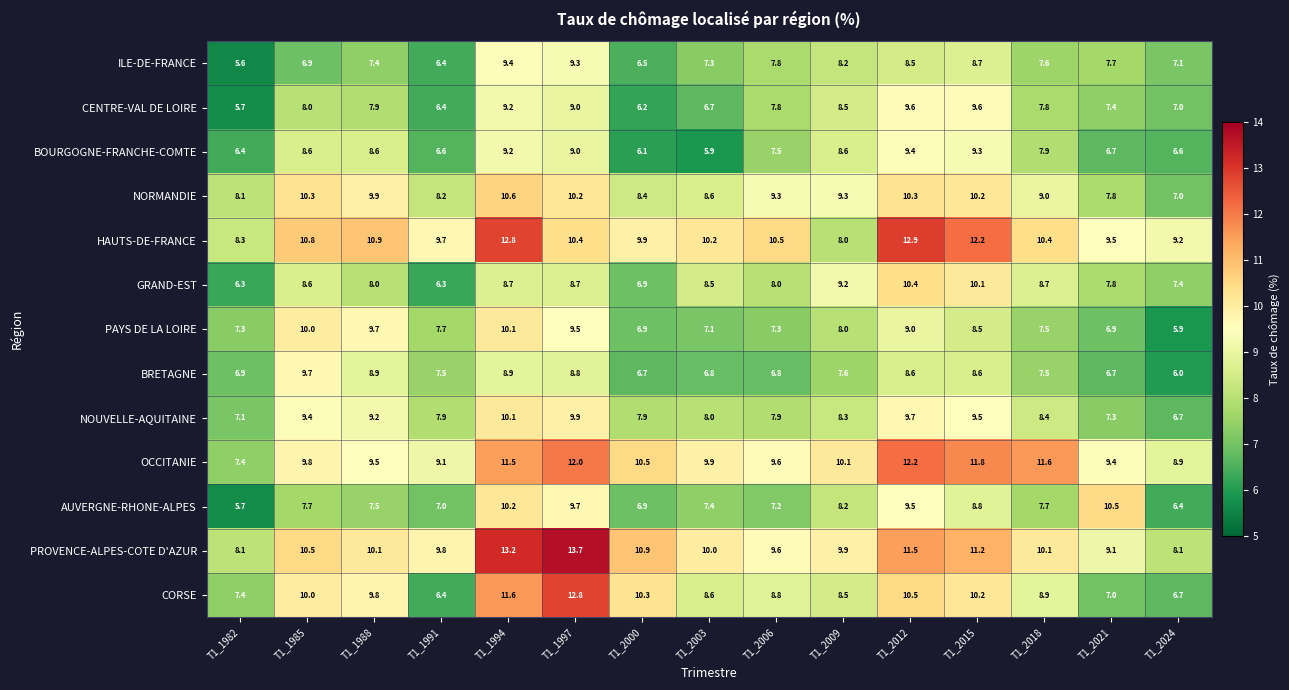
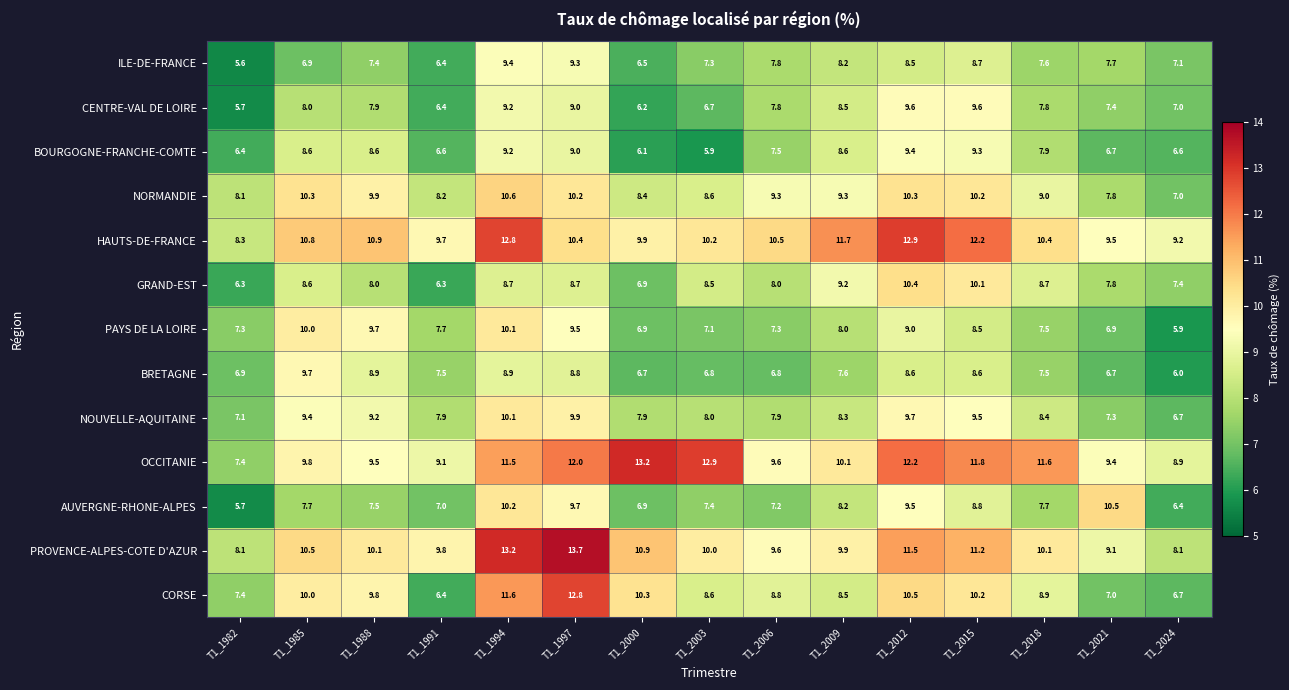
  {
    "ILE-DE-FRANCE": {
      "T1_1982": 5.6,
      "T1_1985": 6.9,
      "T1_1988": 7.4,
      "T1_1991": 6.4,
      "T1_1994": 9.4,
      "T1_1997": 9.3,
      "T1_2000": 6.5,
      "T1_2003": 7.3,
      "T1_2006": 7.8,
      "T1_2009": 8.2,
      "T1_2012": 8.5,
      "T1_2015": 8.7,
      "T1_2018": 7.6,
      "T1_2021": 7.7,
      "T1_2024": 7.1
    },
    "CENTRE-VAL DE LOIRE": {
      "T1_1982": 5.7,
      "T1_1985": 8.0,
      "T1_1988": 7.9,
      "T1_1991": 6.4,
      "T1_1994": 9.2,
      "T1_1997": 9.0,
      "T1_2000": 6.2,
      "T1_2003": 6.7,
      "T1_2006": 7.8,
      "T1_2009": 8.5,
      "T1_2012": 9.6,
      "T1_2015": 9.6,
      "T1_2018": 7.8,
      "T1_2021": 7.4,
      "T1_2024": 7.0
    },
    "BOURGOGNE-FRANCHE-COMTE": {
      "T1_1982": 6.4,
      "T1_1985": 8.6,
      "T1_1988": 8.6,
      "T1_1991": 6.6,
      "T1_1994": 9.2,
      "T1_1997": 9.0,
      "T1_2000": 6.1,
      "T1_2003": 5.9,
      "T1_2006": 7.5,
      "T1_2009": 8.6,
      "T1_2012": 9.4,
      "T1_2015": 9.3,
      "T1_2018": 7.9,
      "T1_2021": 6.7,
      "T1_2024": 6.6
    },
    "NORMANDIE": {
      "T1_1982": 8.1,
      "T1_1985": 10.3,
      "T1_1988": 9.9,
      "T1_1991": 8.2,
      "T1_1994": 10.6,
      "T1_1997": 10.2,
      "T1_2000": 8.4,
      "T1_2003": 8.6,
      "T1_2006": 9.3,
      "T1_2009": 9.3,
      "T1_2012": 10.3,
      "T1_2015": 10.2,
      "T1_2018": 9.0,
      "T1_2021": 7.8,
      "T1_2024": 7.0
    },
    "HAUTS-DE-FRANCE": {
      "T1_1982": 8.3,
      "T1_1985": 10.8,
      "T1_1988": 10.9,
      "T1_1991": 9.7,
      "T1_1994": 12.8,
      "T1_1997": 10.4,
      "T1_2000": 9.9,
      "T1_2003": 10.2,
      "T1_2006": 10.5,
-     "T1_2009": 8.0,
+     "T1_2009": 11.7,
      "T1_2012": 12.9,
      "T1_2015": 12.2,
      "T1_2018": 10.4,
      "T1_2021": 9.5,
      "T1_2024": 9.2
    },
    "GRAND-EST": {
      "T1_1982": 6.3,
      "T1_1985": 8.6,
      "T1_1988": 8.0,
      "T1_1991": 6.3,
      "T1_1994": 8.7,
      "T1_1997": 8.7,
      "T1_2000": 6.9,
      "T1_2003": 8.5,
      "T1_2006": 8.0,
      "T1_2009": 9.2,
      "T1_2012": 10.4,
      "T1_2015": 10.1,
      "T1_2018": 8.7,
      "T1_2021": 7.8,
      "T1_2024": 7.4
    },
    "PAYS DE LA LOIRE": {
      "T1_1982": 7.3,
      "T1_1985": 10.0,
      "T1_1988": 9.7,
      "T1_1991": 7.7,
      "T1_1994": 10.1,
      "T1_1997": 9.5,
      "T1_2000": 6.9,
      "T1_2003": 7.1,
      "T1_2006": 7.3,
      "T1_2009": 8.0,
      "T1_2012": 9.0,
      "T1_2015": 8.5,
      "T1_2018": 7.5,
      "T1_2021": 6.9,
      "T1_2024": 5.9
    },
    "BRETAGNE": {
      "T1_1982": 6.9,
      "T1_1985": 9.7,
      "T1_1988": 8.9,
      "T1_1991": 7.5,
      "T1_1994": 8.9,
      "T1_1997": 8.8,
      "T1_2000": 6.7,
      "T1_2003": 6.8,
      "T1_2006": 6.8,
      "T1_2009": 7.6,
      "T1_2012": 8.6,
      "T1_2015": 8.6,
      "T1_2018": 7.5,
      "T1_2021": 6.7,
      "T1_2024": 6.0
    },
    "NOUVELLE-AQUITAINE": {
      "T1_1982": 7.1,
      "T1_1985": 9.4,
      "T1_1988": 9.2,
      "T1_1991": 7.9,
      "T1_1994": 10.1,
      "T1_1997": 9.9,
      "T1_2000": 7.9,
      "T1_2003": 8.0,
      "T1_2006": 7.9,
      "T1_2009": 8.3,
      "T1_2012": 9.7,
      "T1_2015": 9.5,
      "T1_2018": 8.4,
      "T1_2021": 7.3,
      "T1_2024": 6.7
    },
    "OCCITANIE": {
      "T1_1982": 7.4,
      "T1_1985": 9.8,
      "T1_1988": 9.5,
      "T1_1991": 9.1,
      "T1_1994": 11.5,
      "T1_1997": 12.0,
-     "T1_2000": 10.5,
-     "T1_2003": 9.9,
+     "T1_2000": 13.2,
+     "T1_2003": 12.9,
      "T1_2006": 9.6,
      "T1_2009": 10.1,
      "T1_2012": 12.2,
      "T1_2015": 11.8,
      "T1_2018": 11.6,
      "T1_2021": 9.4,
      "T1_2024": 8.9
    },
    "AUVERGNE-RHONE-ALPES": {
      "T1_1982": 5.7,
      "T1_1985": 7.7,
      "T1_1988": 7.5,
      "T1_1991": 7.0,
      "T1_1994": 10.2,
      "T1_1997": 9.7,
      "T1_2000": 6.9,
      "T1_2003": 7.4,
      "T1_2006": 7.2,
      "T1_2009": 8.2,
      "T1_2012": 9.5,
      "T1_2015": 8.8,
      "T1_2018": 7.7,
      "T1_2021": 10.5,
      "T1_2024": 6.4
    },
    "PROVENCE-ALPES-COTE D'AZUR": {
      "T1_1982": 8.1,
      "T1_1985": 10.5,
      "T1_1988": 10.1,
      "T1_1991": 9.8,
      "T1_1994": 13.2,
      "T1_1997": 13.7,
      "T1_2000": 10.9,
      "T1_2003": 10.0,
      "T1_2006": 9.6,
      "T1_2009": 9.9,
      "T1_2012": 11.5,
      "T1_2015": 11.2,
      "T1_2018": 10.1,
      "T1_2021": 9.1,
      "T1_2024": 8.1
    },
    "CORSE": {
      "T1_1982": 7.4,
      "T1_1985": 10.0,
      "T1_1988": 9.8,
      "T1_1991": 6.4,
      "T1_1994": 11.6,
      "T1_1997": 12.8,
      "T1_2000": 10.3,
      "T1_2003": 8.6,
      "T1_2006": 8.8,
      "T1_2009": 8.5,
      "T1_2012": 10.5,
      "T1_2015": 10.2,
      "T1_2018": 8.9,
      "T1_2021": 7.0,
      "T1_2024": 6.7
    }
  }
